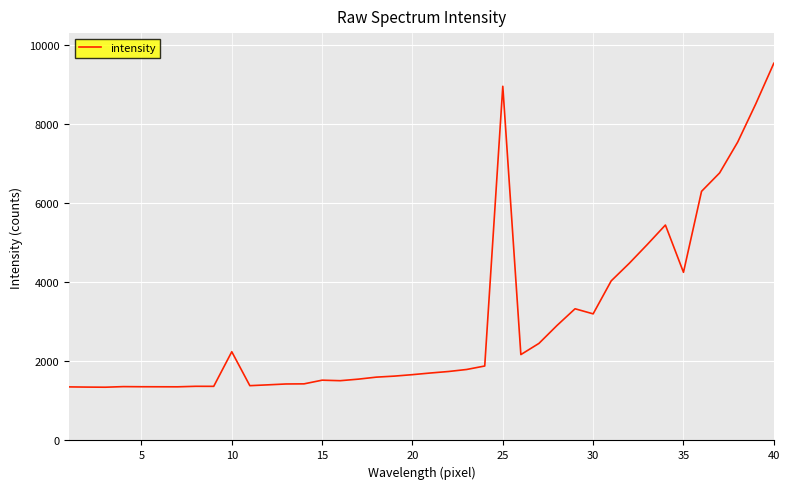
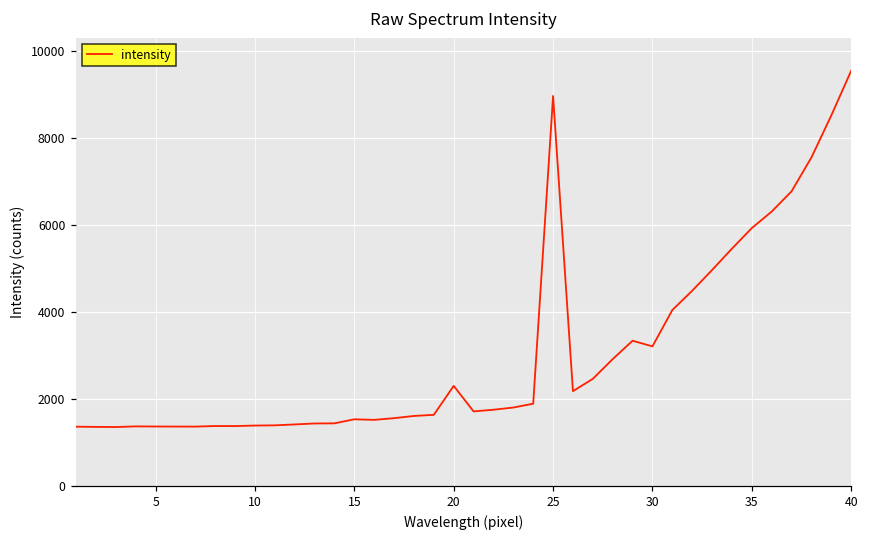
  {
    "5": 1400,
-   "10": 2200,
+   "10": 1400,
    "15": 1500,
-   "20": 1700,
+   "20": 2300,
    "25": 9000,
    "30": 3200,
-   "35": 4300,
+   "35": 5900,
    "40": 9500
  }
